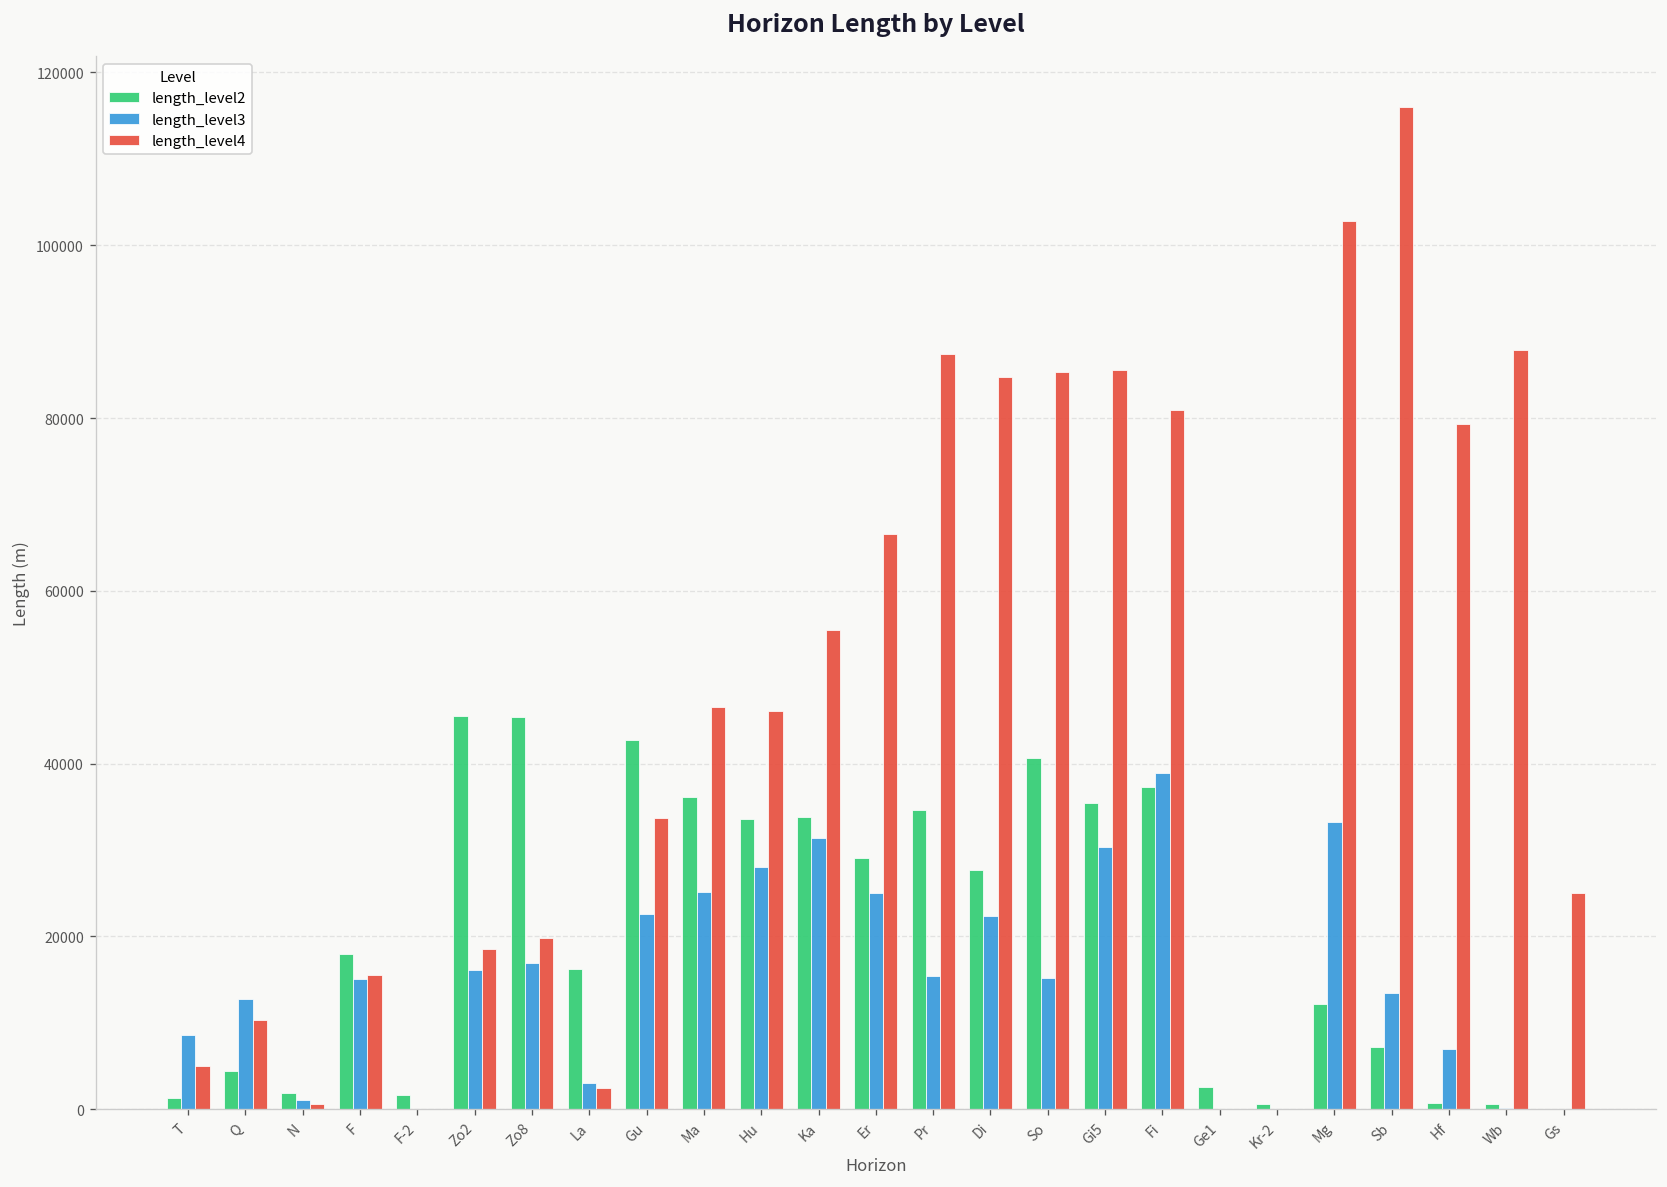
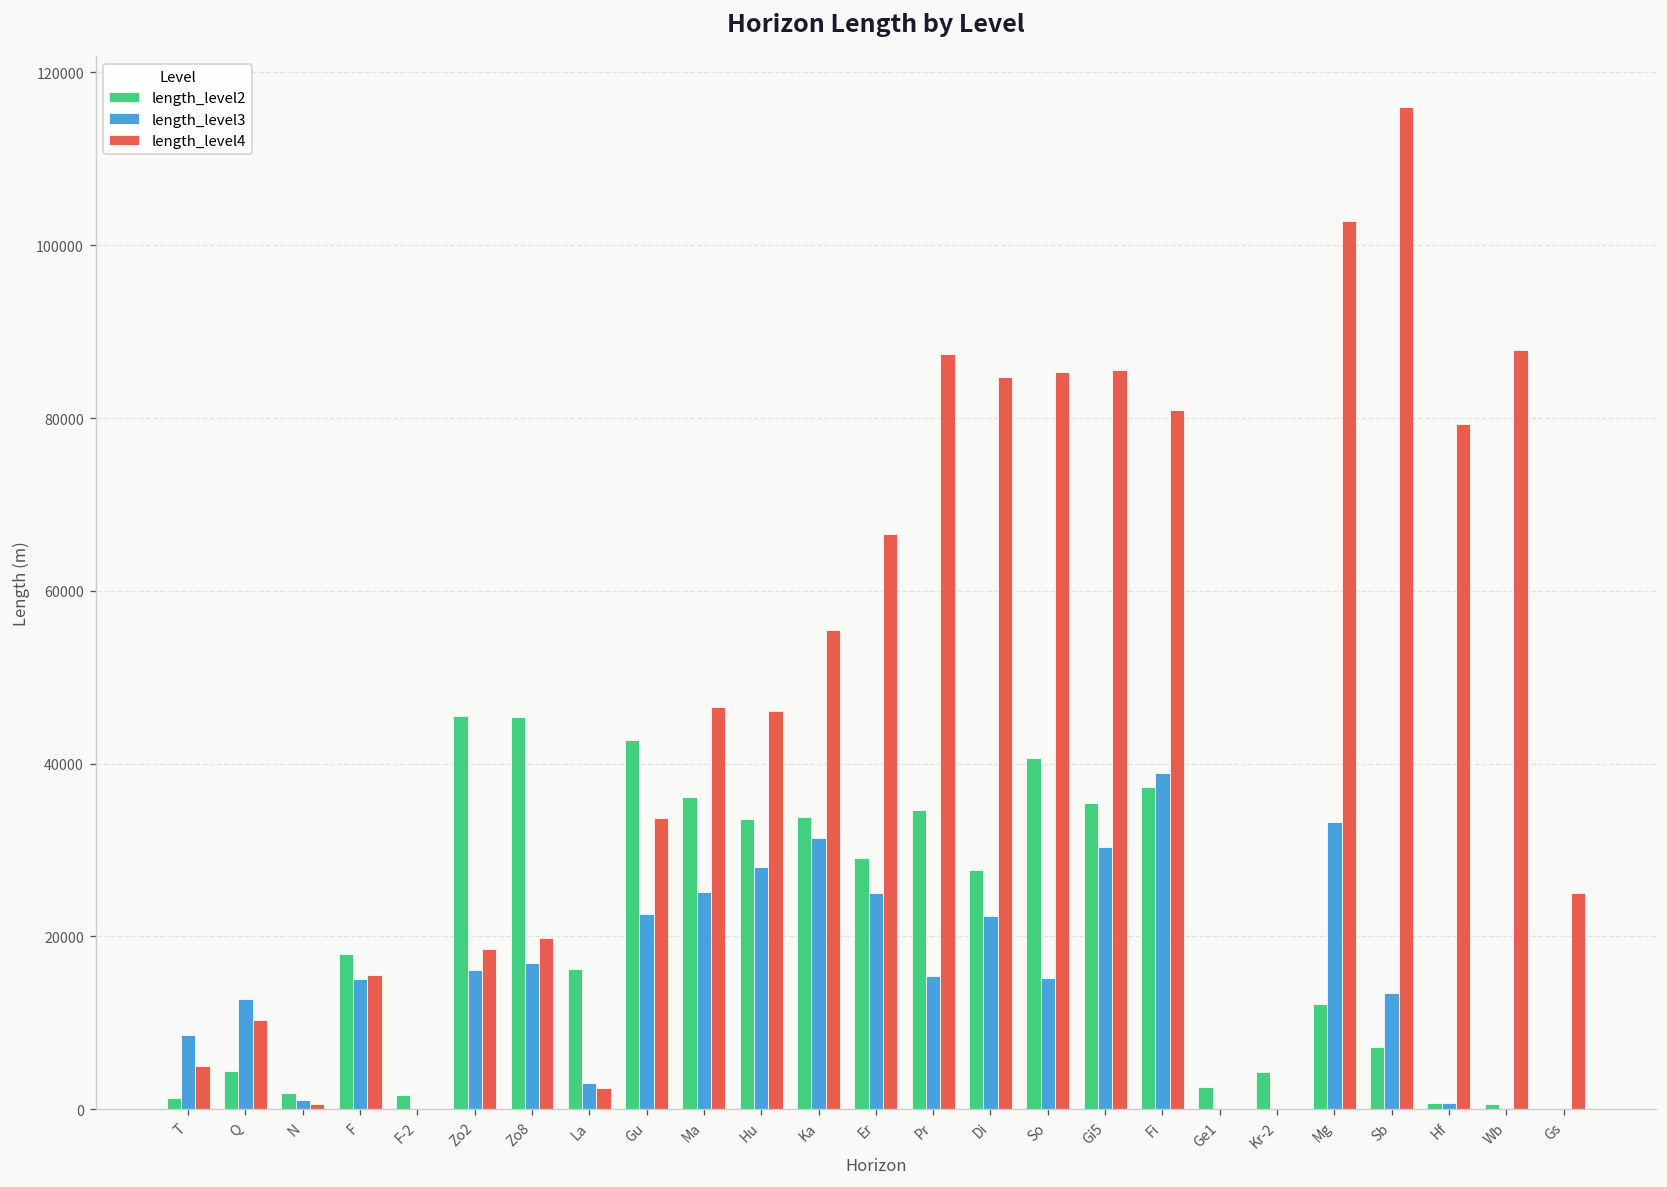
  {
    "length_level2": {
      "T": 1000,
      "Q": 4000,
      "N": 2000,
      "F": 18000,
      "F-2": 2000,
      "Zo2": 46000,
      "Zo8": 45000,
      "La": 16000,
      "Gu": 43000,
      "Ma": 36000,
      "Hu": 34000,
      "Ka": 34000,
      "Er": 29000,
      "Pr": 35000,
      "Di": 28000,
      "So": 41000,
      "Gi5": 35000,
      "Fi": 37000,
      "Ge1": 3000,
-     "Kr-2": 1000,
+     "Kr-2": 4000,
      "Mg": 12000,
      "Sb": 7000,
      "Hf": 1000,
      "Wb": 1000,
      "Gs": 0
    },
    "length_level3": {
      "T": 9000,
      "Q": 13000,
      "N": 1000,
      "F": 15000,
      "F-2": 0,
      "Zo2": 16000,
      "Zo8": 17000,
      "La": 3000,
      "Gu": 23000,
      "Ma": 25000,
      "Hu": 28000,
      "Ka": 31000,
      "Er": 25000,
      "Pr": 15000,
      "Di": 22000,
      "So": 15000,
      "Gi5": 30000,
      "Fi": 39000,
      "Ge1": 0,
      "Kr-2": 0,
      "Mg": 33000,
      "Sb": 13000,
-     "Hf": 7000,
+     "Hf": 1000,
      "Gs": 0
    },
    "length_level4": {
      "T": 5000,
      "Q": 10000,
      "N": 1000,
      "F": 16000,
      "F-2": 0,
      "Zo2": 19000,
      "Zo8": 20000,
      "La": 2000,
      "Gu": 34000,
      "Ma": 47000,
      "Hu": 46000,
      "Ka": 55000,
      "Er": 67000,
      "Pr": 87000,
      "Di": 85000,
      "So": 85000,
      "Gi5": 86000,
      "Fi": 81000,
      "Kr-2": 0,
      "Mg": 103000,
      "Sb": 116000,
      "Hf": 79000,
      "Wb": 88000,
      "Gs": 25000
    }
  }
